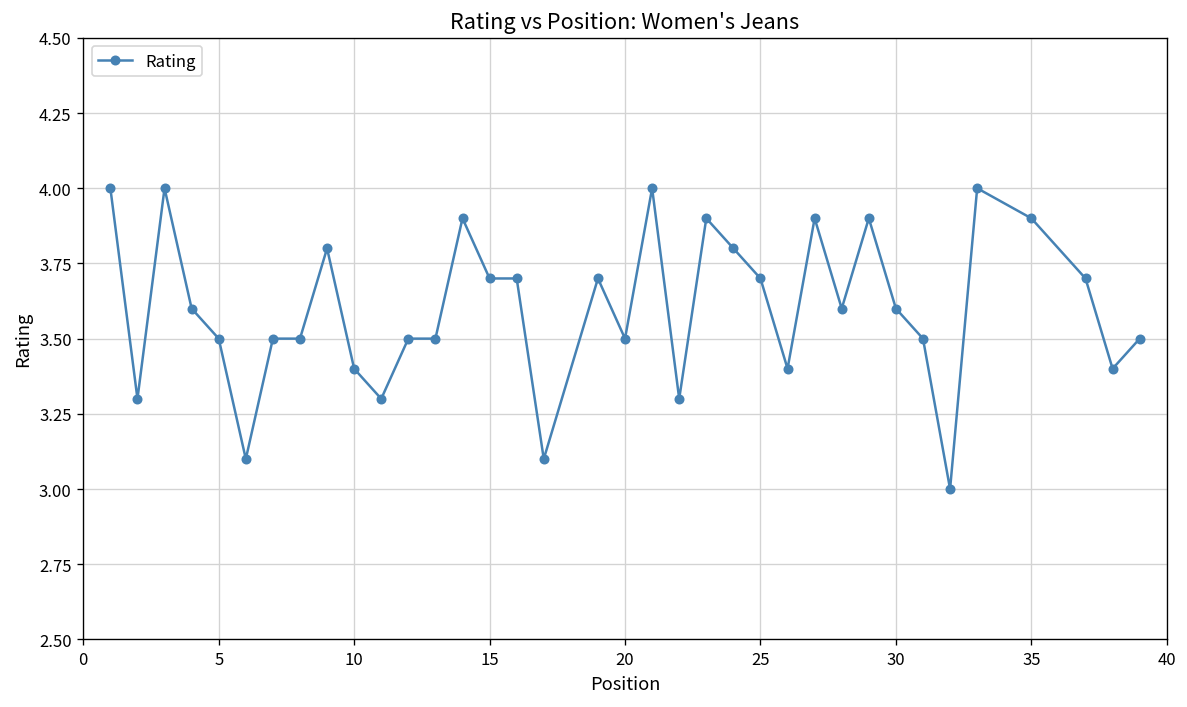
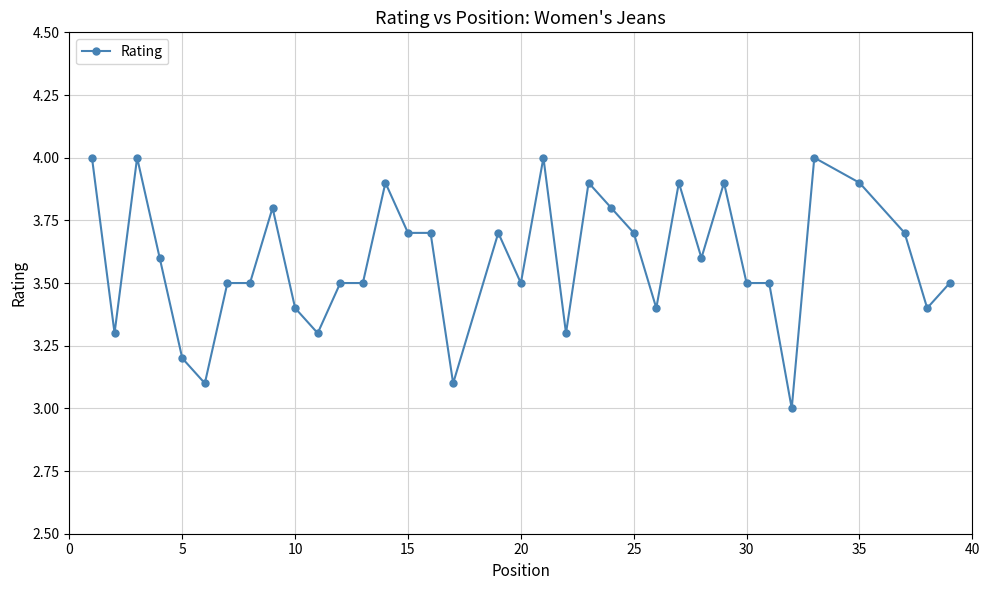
  {
-   "5": 3.5,
+   "5": 3.2,
    "10": 3.4,
    "15": 3.7,
    "20": 3.5,
    "25": 3.7,
-   "30": 3.6,
+   "30": 3.5,
    "35": 3.9
  }
